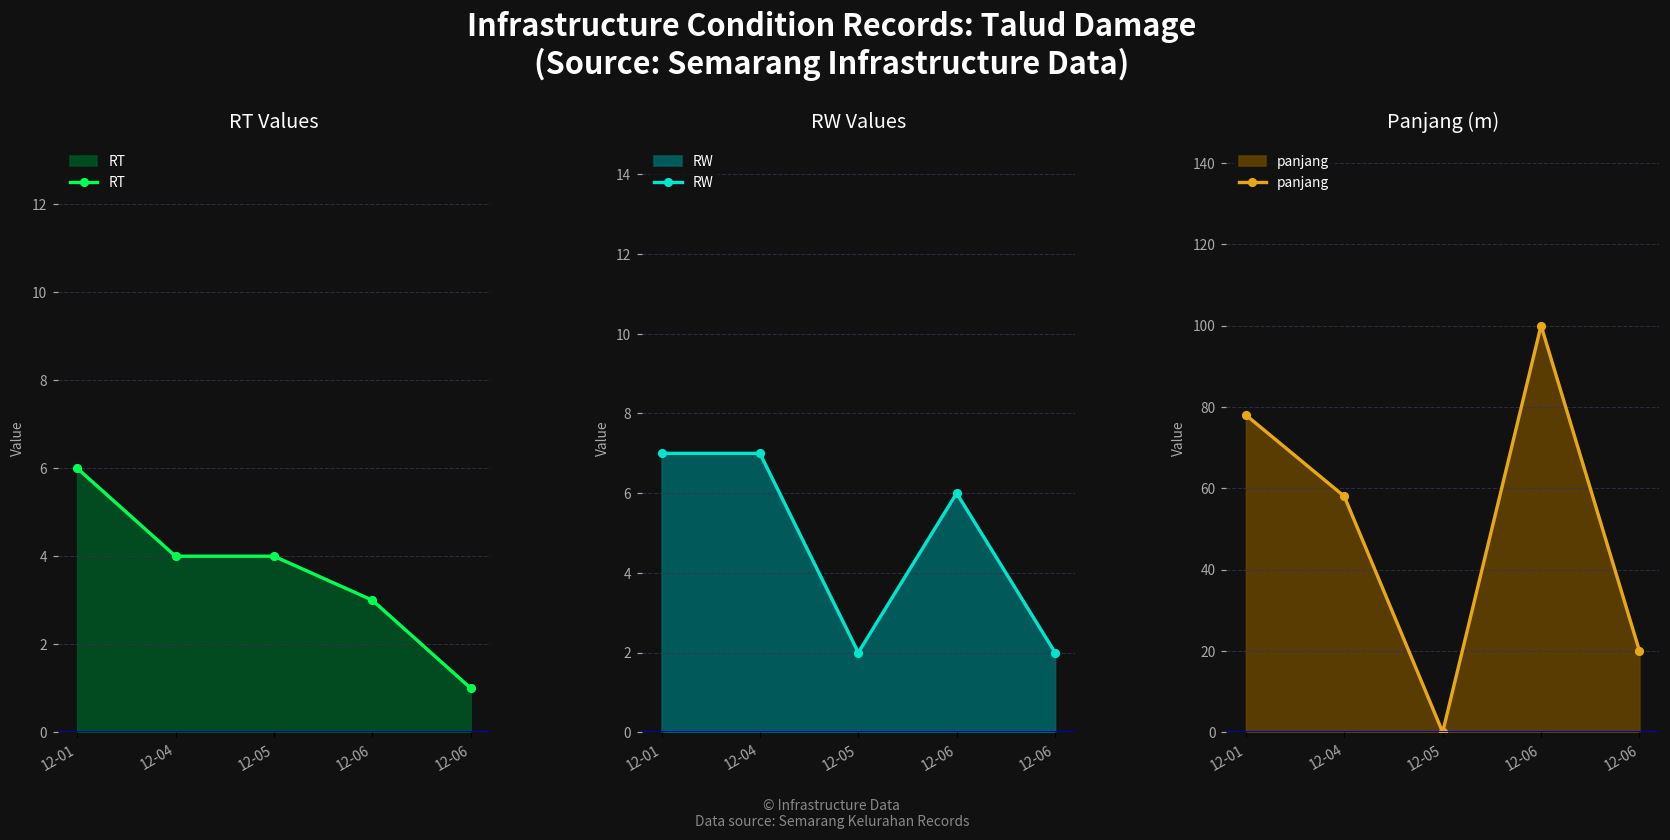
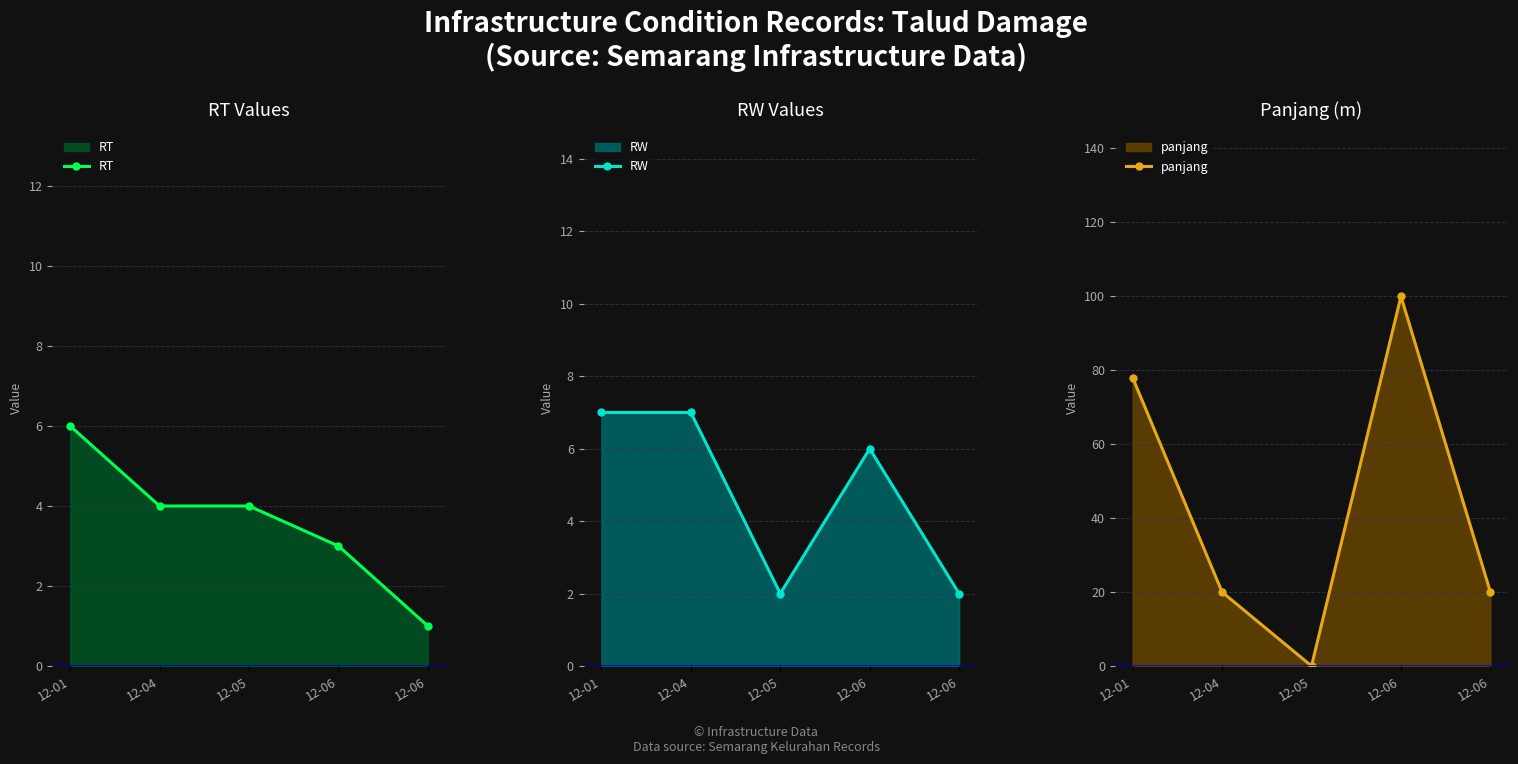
  {
    "RT Values": {
      "12-01": 6.0,
      "12-04": 4.0,
      "12-05": 4.0
    },
    "RW Values": {
      "12-01": 7.0,
      "12-04": 7.0,
      "12-05": 2.0
    },
    "Panjang (m)": {
      "12-01": 78,
-     "12-04": 58,
+     "12-04": 20,
      "12-05": 0
    }
  }
